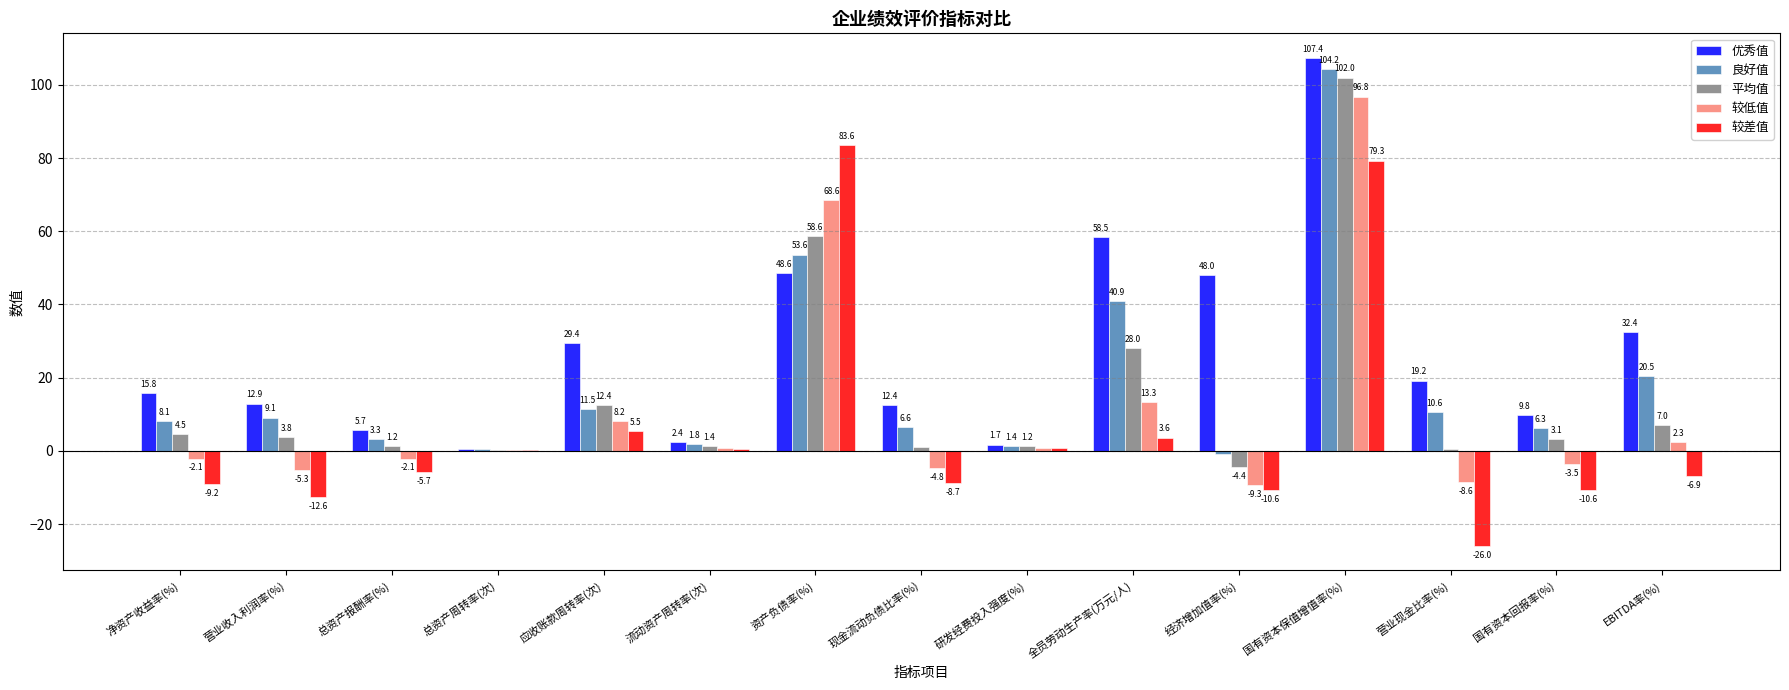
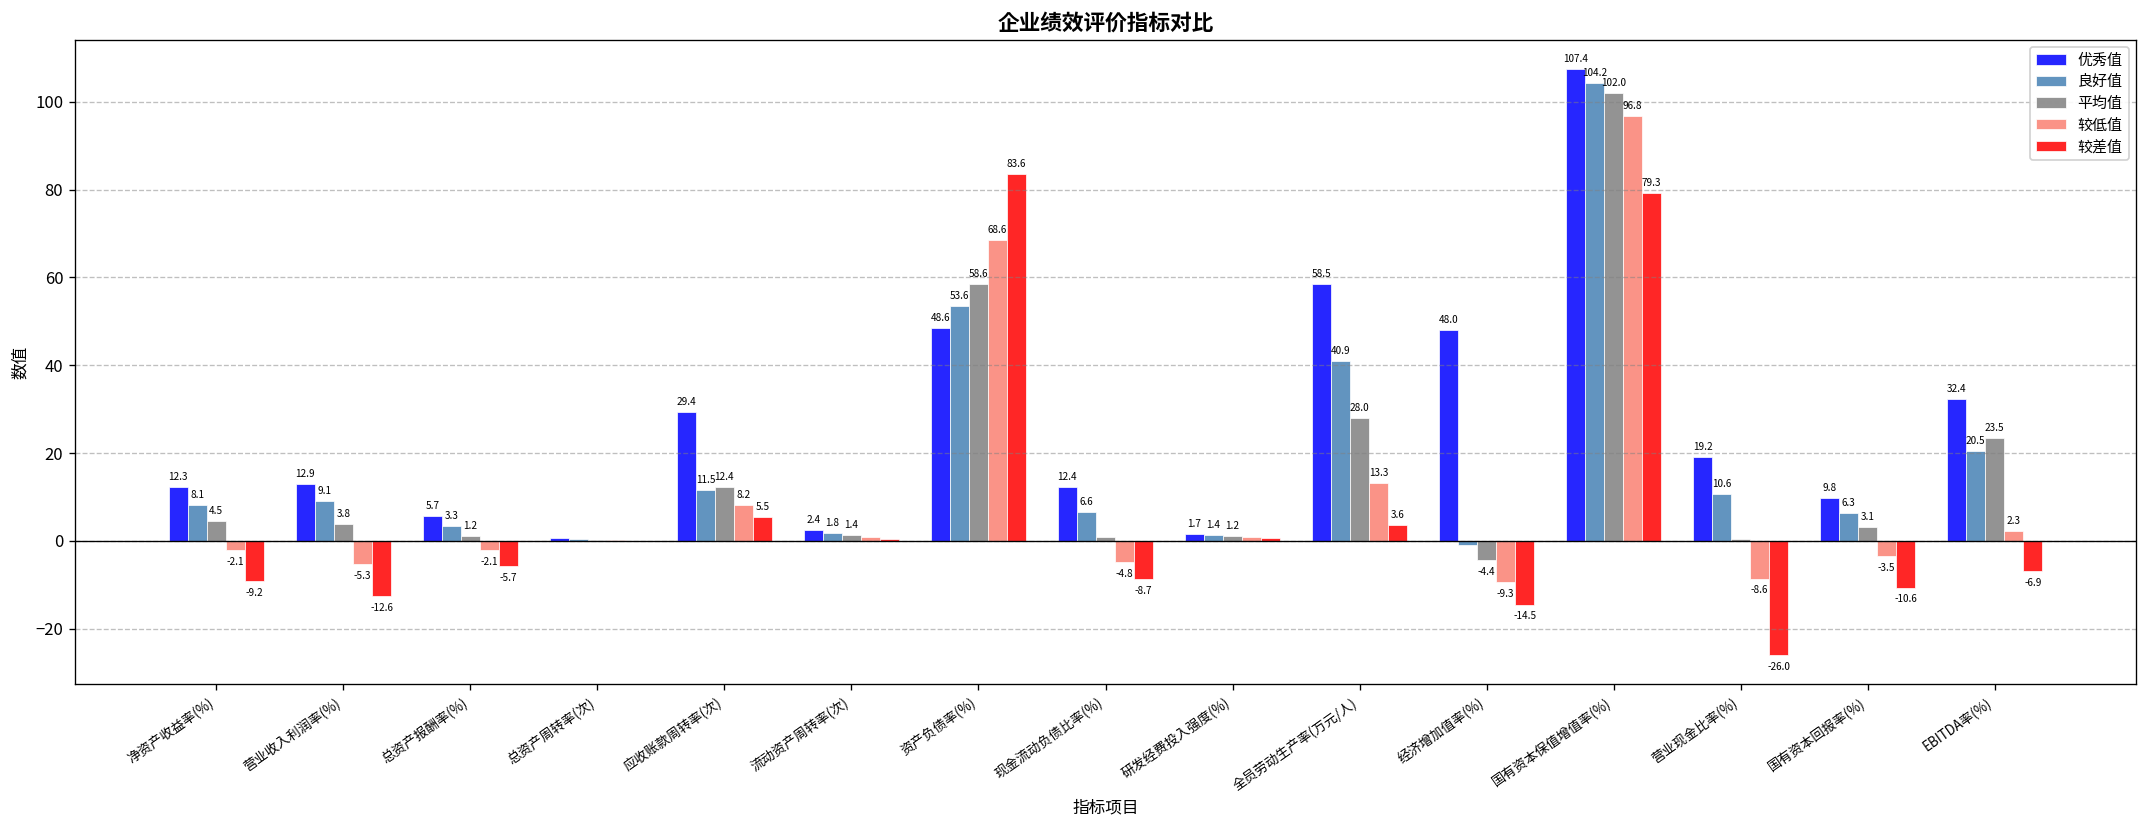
  {
    "优秀值": {
-     "净资产收益率(%)": 15.8,
+     "净资产收益率(%)": 12.3,
      "营业收入利润率(%)": 12.9,
      "总资产报酬率(%)": 5.7,
      "应收账款周转率(次)": 29.4,
      "流动资产周转率(次)": 2.4,
      "资产负债率(%)": 48.6,
      "现金流动负债比率(%)": 12.4,
      "研发经费投入强度(%)": 1.7,
      "全员劳动生产率(万元/人)": 58.5,
      "经济增加值率(%)": 48.0,
      "国有资本保值增值率(%)": 107.4,
      "营业现金比率(%)": 19.2,
      "国有资本回报率(%)": 9.8,
      "EBITDA率(%)": 32.4
    },
    "良好值": {
      "净资产收益率(%)": 8.1,
      "营业收入利润率(%)": 9.1,
      "总资产报酬率(%)": 3.3,
      "应收账款周转率(次)": 11.5,
      "流动资产周转率(次)": 1.8,
      "资产负债率(%)": 53.6,
      "现金流动负债比率(%)": 6.6,
      "研发经费投入强度(%)": 1.4,
      "全员劳动生产率(万元/人)": 40.9,
      "国有资本保值增值率(%)": 104.2,
      "营业现金比率(%)": 10.6,
      "国有资本回报率(%)": 6.3,
      "EBITDA率(%)": 20.5
    },
    "平均值": {
      "净资产收益率(%)": 4.5,
      "营业收入利润率(%)": 3.8,
      "总资产报酬率(%)": 1.2,
      "应收账款周转率(次)": 12.4,
      "流动资产周转率(次)": 1.4,
      "资产负债率(%)": 58.6,
      "研发经费投入强度(%)": 1.2,
      "全员劳动生产率(万元/人)": 28.0,
      "经济增加值率(%)": -4.4,
      "国有资本保值增值率(%)": 102.0,
      "国有资本回报率(%)": 3.1,
-     "EBITDA率(%)": 7.0
+     "EBITDA率(%)": 23.5
    },
    "较低值": {
      "净资产收益率(%)": -2.1,
      "营业收入利润率(%)": -5.3,
      "总资产报酬率(%)": -2.1,
      "应收账款周转率(次)": 8.2,
      "资产负债率(%)": 68.6,
      "现金流动负债比率(%)": -4.8,
      "全员劳动生产率(万元/人)": 13.3,
      "经济增加值率(%)": -9.3,
      "国有资本保值增值率(%)": 96.8,
      "营业现金比率(%)": -8.6,
      "国有资本回报率(%)": -3.5,
      "EBITDA率(%)": 2.3
    },
    "较差值": {
      "净资产收益率(%)": -9.2,
      "营业收入利润率(%)": -12.6,
      "总资产报酬率(%)": -5.7,
      "应收账款周转率(次)": 5.5,
      "资产负债率(%)": 83.6,
      "现金流动负债比率(%)": -8.7,
      "全员劳动生产率(万元/人)": 3.6,
-     "经济增加值率(%)": -10.6,
+     "经济增加值率(%)": -14.5,
      "国有资本保值增值率(%)": 79.3,
      "营业现金比率(%)": -26.0,
      "国有资本回报率(%)": -10.6,
      "EBITDA率(%)": -6.9
    }
  }
